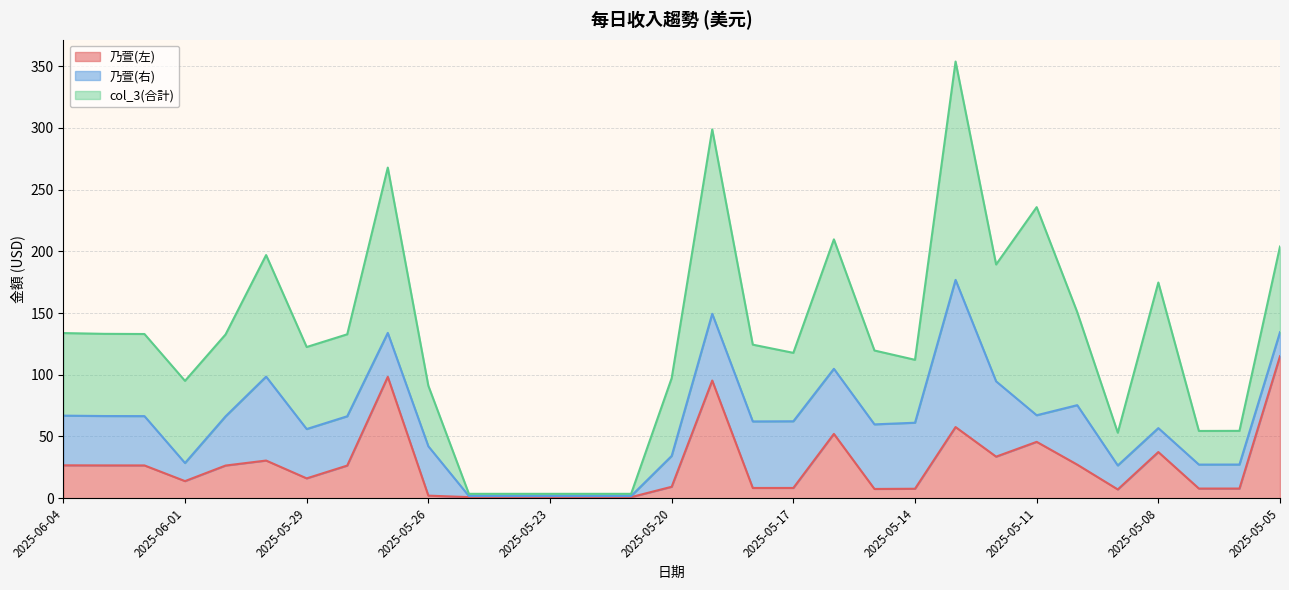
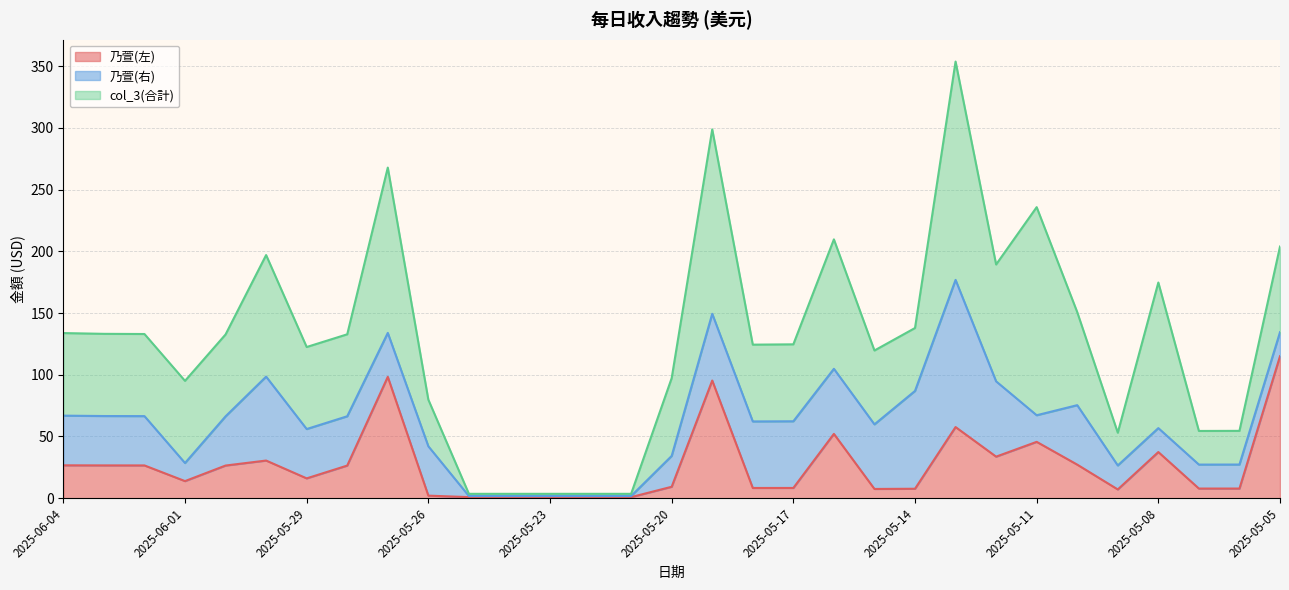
  {
    "乃萱(左)": {
      "2025-06-04": 27,
      "2025-06-01": 14,
      "2025-05-29": 16,
      "2025-05-26": 2,
      "2025-05-20": 9,
      "2025-05-17": 8,
      "2025-05-14": 8,
      "2025-05-11": 46,
      "2025-05-08": 37,
      "2025-05-05": 115
    },
    "乃萱(右)": {
      "2025-06-04": 40,
      "2025-06-01": 15,
      "2025-05-29": 40,
      "2025-05-26": 40,
      "2025-05-20": 25,
      "2025-05-17": 54,
-     "2025-05-14": 53,
+     "2025-05-14": 79,
      "2025-05-11": 22,
      "2025-05-08": 19,
      "2025-05-05": 19
    },
    "col_3(合計)": {
      "2025-06-04": 67,
      "2025-06-01": 67,
      "2025-05-29": 66,
-     "2025-05-26": 49,
+     "2025-05-26": 38,
      "2025-05-20": 63,
-     "2025-05-17": 55,
+     "2025-05-17": 62,
      "2025-05-14": 51,
      "2025-05-11": 169,
      "2025-05-08": 118,
      "2025-05-05": 69
    }
  }
